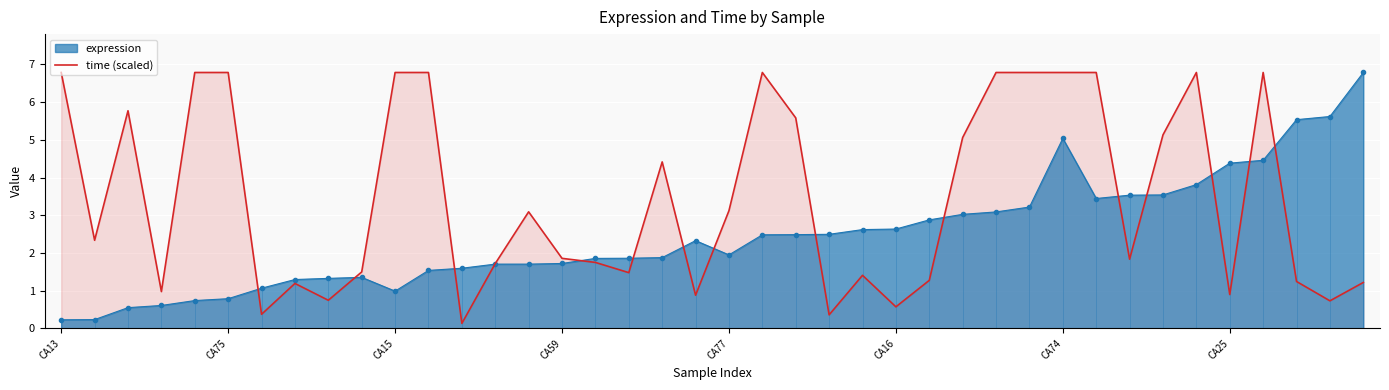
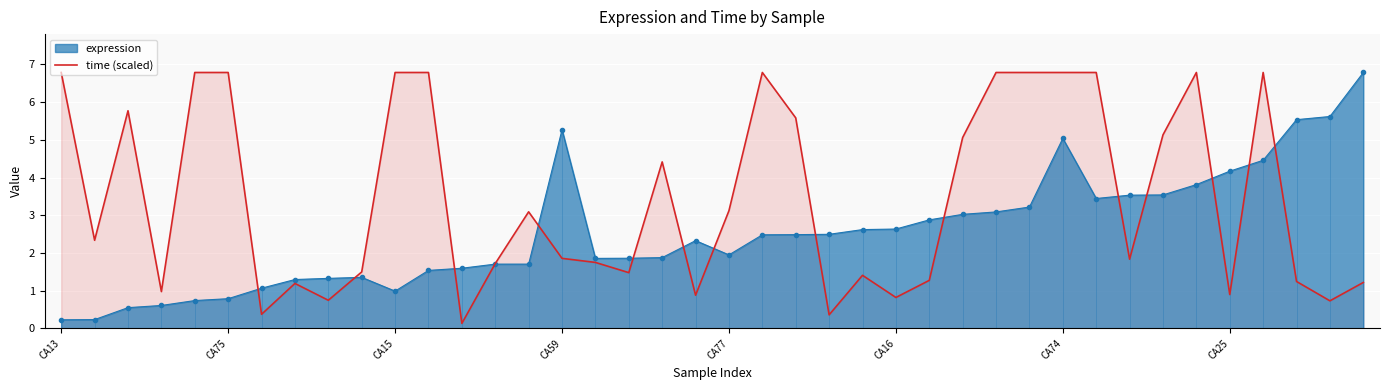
  {
    "expression": {
      "CA13": 0.2,
      "CA75": 0.8,
      "CA15": 1.0,
-     "CA59": 1.7,
+     "CA59": 5.3,
      "CA77": 1.9,
      "CA16": 2.6,
      "CA74": 5.0,
-     "CA25": 4.4
+     "CA25": 4.2
    },
    "time (scaled)": {
      "CA75": 6.8,
      "CA15": 6.8,
      "CA59": 1.9,
      "CA77": 3.1,
-     "CA16": 0.6,
+     "CA16": 0.8,
      "CA74": 6.8,
      "CA25": 0.9
    }
  }
